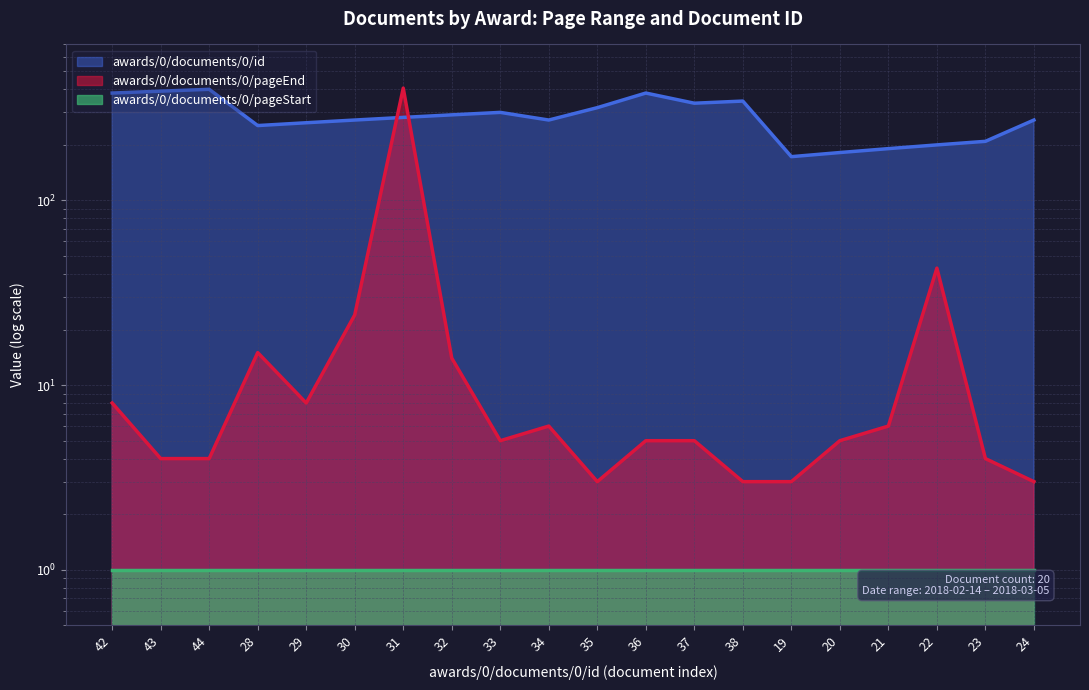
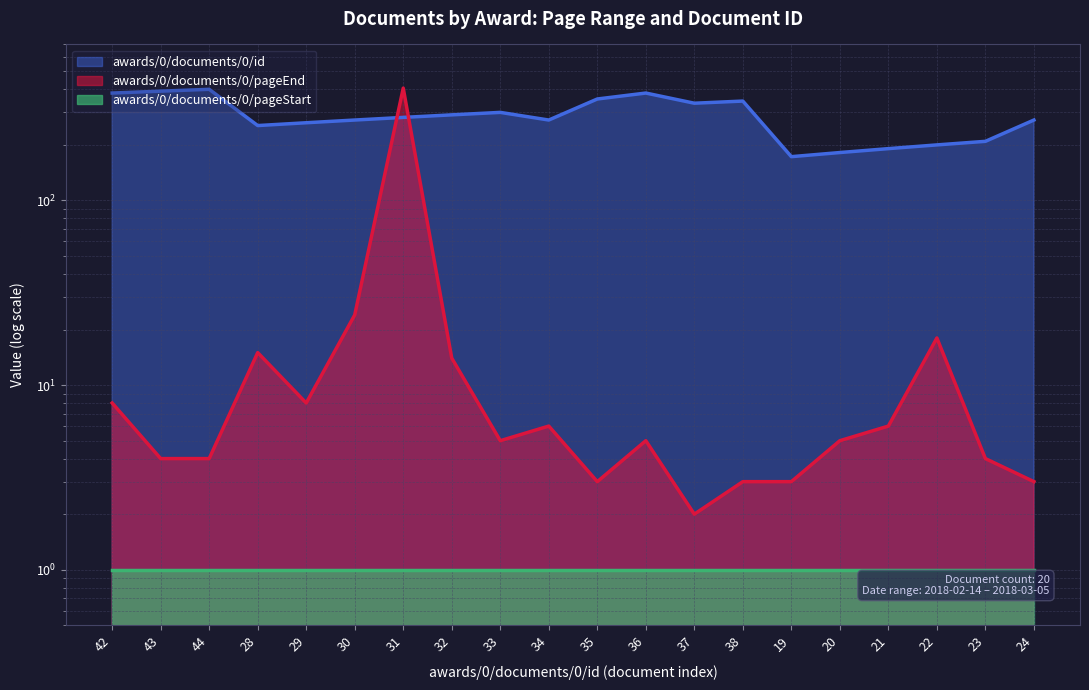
  {
    "awards/0/documents/0/id": {
      "28": 250,
      "29": 260,
      "30": 270,
      "31": 280,
      "32": 290,
      "33": 300,
      "34": 270,
-     "35": 320,
+     "35": 350,
      "36": 380,
      "37": 340,
      "38": 350,
      "19": 170,
      "20": 180,
      "21": 190,
      "22": 200,
      "23": 210,
      "24": 270
    },
    "awards/0/documents/0/pageEnd": {
      "42": 8,
      "43": 4,
      "44": 4,
      "28": 15,
      "29": 8,
      "30": 24,
      "31": 410,
      "32": 14,
      "33": 5,
      "34": 6,
      "35": 3,
      "36": 5,
-     "37": 5,
+     "37": 2,
      "38": 3,
      "19": 3,
      "20": 5,
      "21": 6,
-     "22": 43,
+     "22": 18,
      "23": 4,
      "24": 3
    },
    "awards/0/documents/0/pageStart": {
      "42": 1,
      "43": 1,
      "44": 1,
      "28": 1,
      "29": 1,
      "30": 1,
      "31": 1,
      "32": 1,
      "33": 1,
      "34": 1,
      "35": 1,
      "36": 1,
      "37": 1,
      "38": 1,
      "19": 1,
      "20": 1
    }
  }
